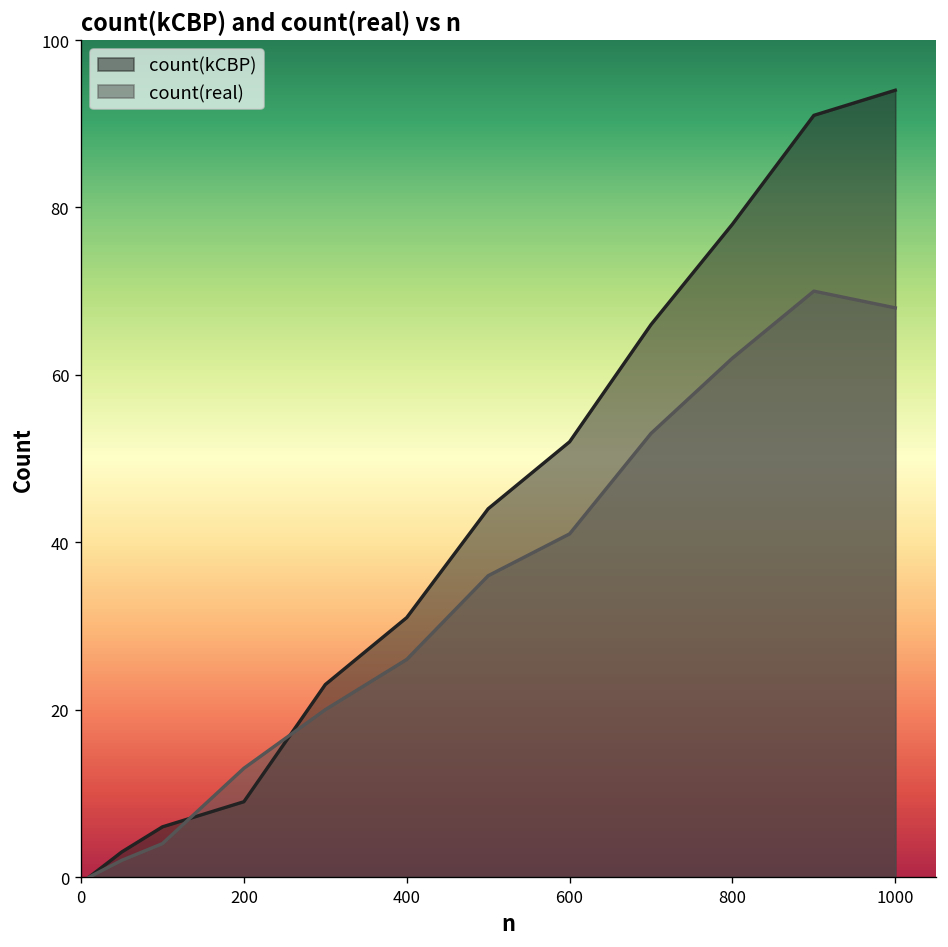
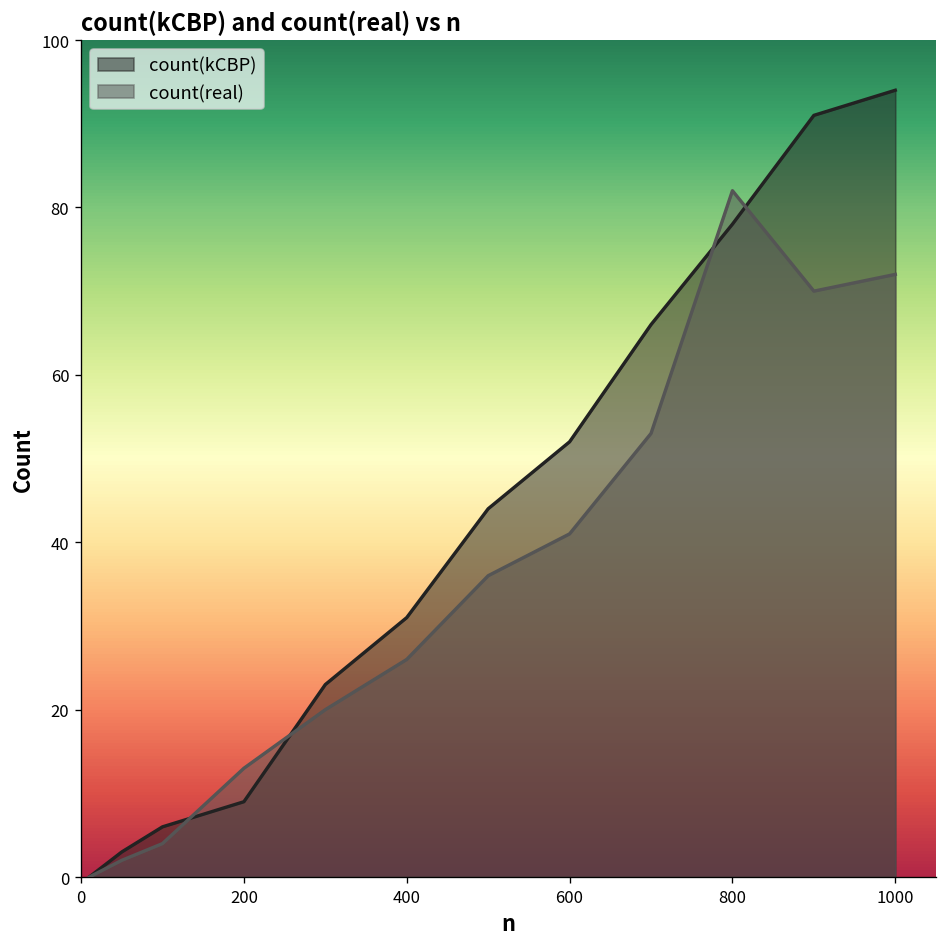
  {
    "count(kCBP)": {
      "200": 9,
      "400": 31,
      "600": 52,
      "800": 78,
      "1000": 94
    },
    "count(real)": {
      "200": 13,
      "400": 26,
      "600": 41,
-     "800": 62,
-     "1000": 68
+     "800": 82,
+     "1000": 72
    }
  }
